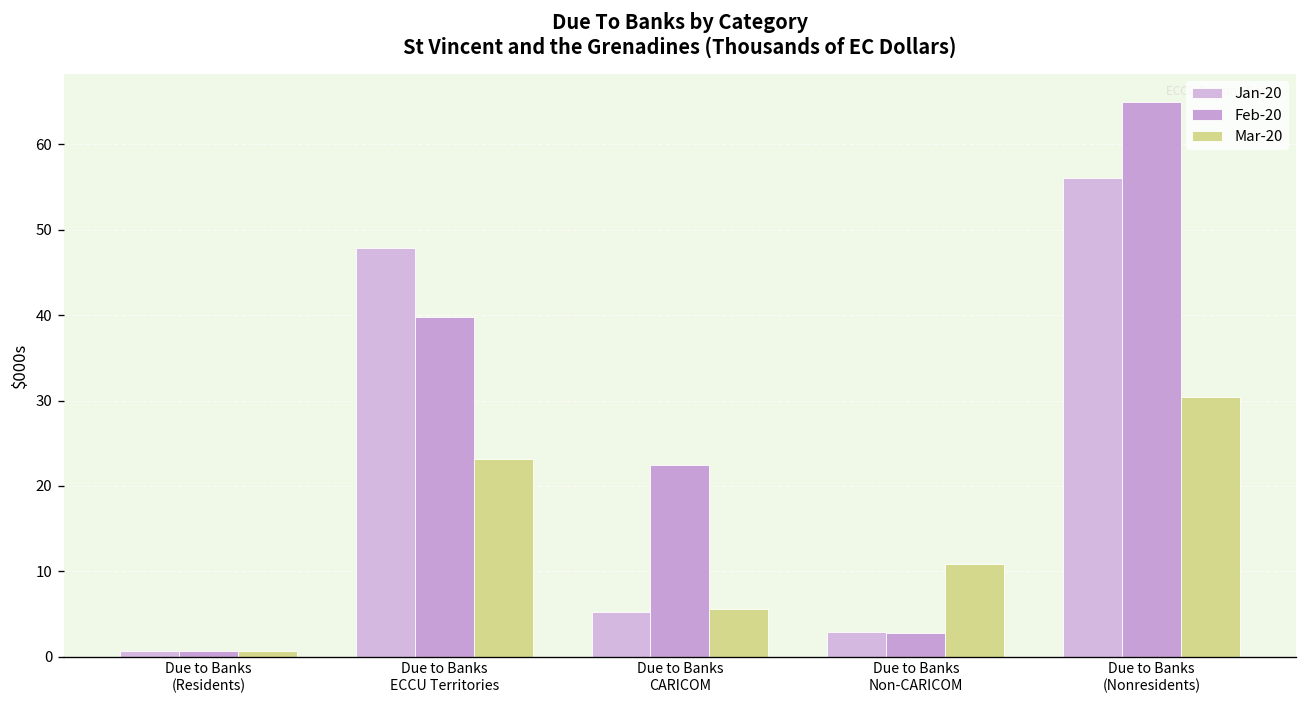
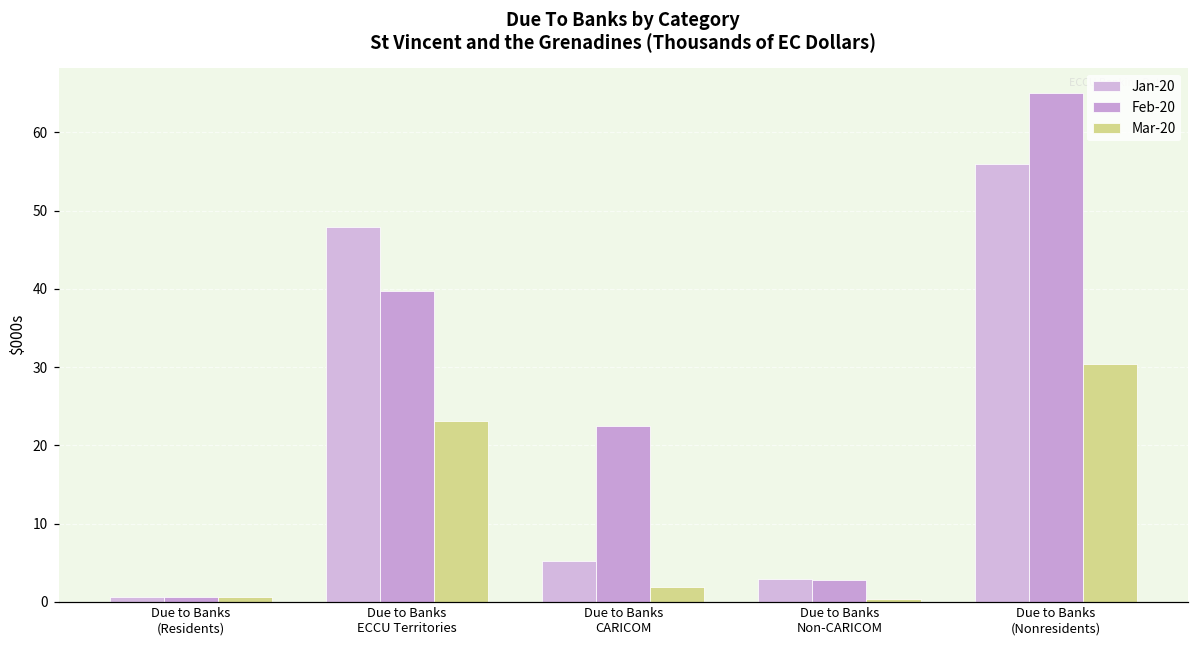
  {
    "Mar-20": {
      "Due to Banks (Residents)": 1,
      "Due to Banks ECCU Territories": 23,
-     "Due to Banks CARICOM": 6,
-     "Due to Banks Non-CARICOM": 11,
+     "Due to Banks CARICOM": 2,
+     "Due to Banks Non-CARICOM": 0,
      "Due to Banks (Nonresidents)": 30
    }
  }
